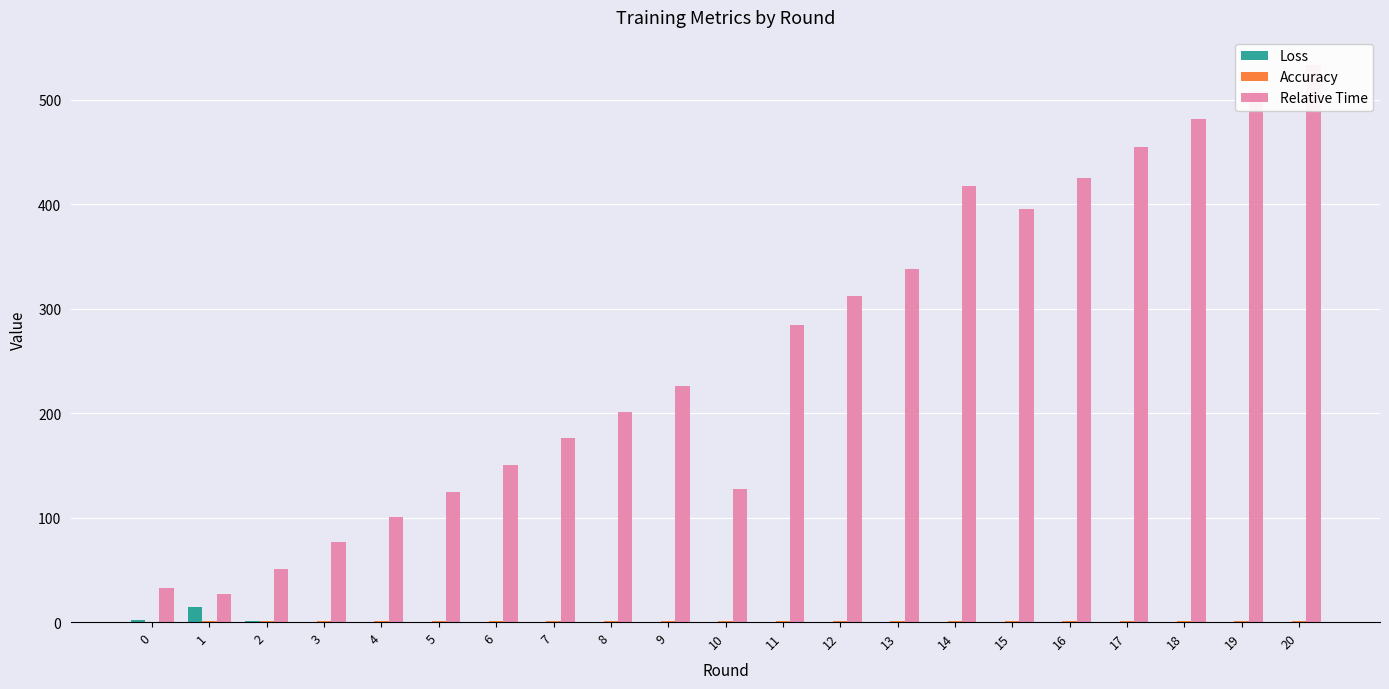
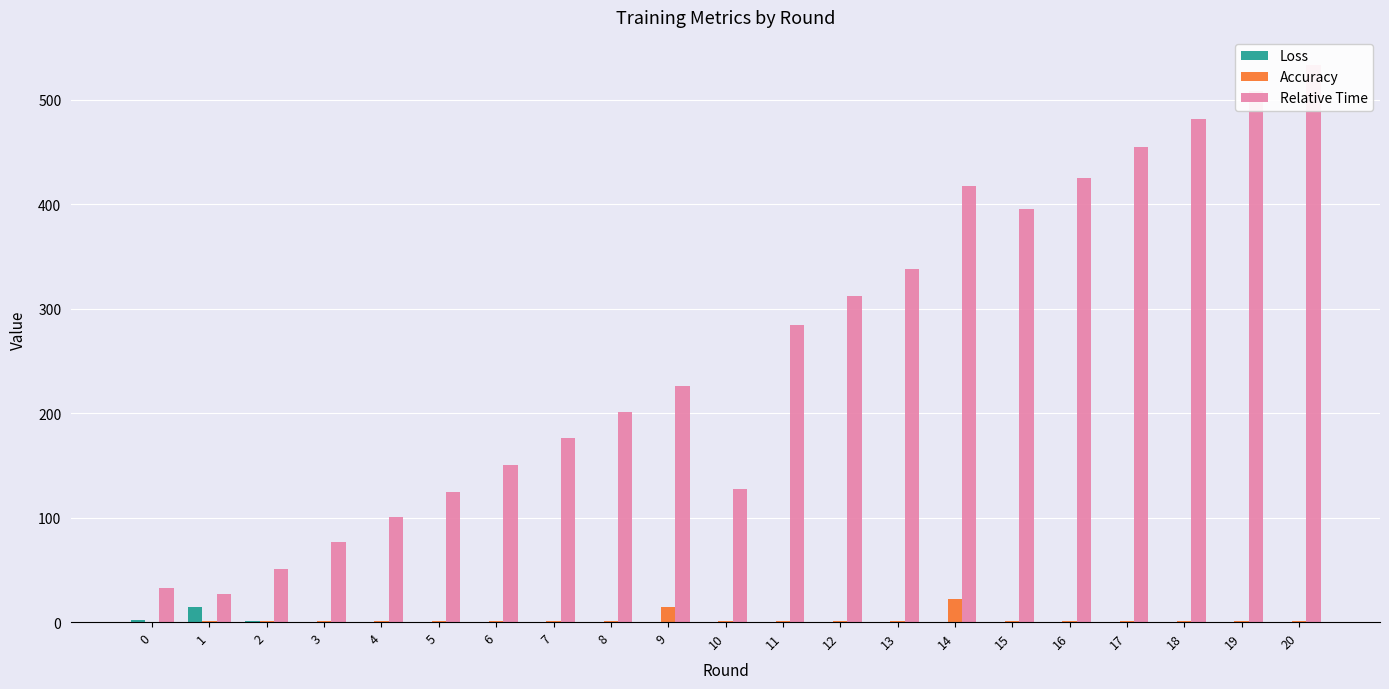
  {
    "Loss": {
      "1": 15
    },
    "Accuracy": {
-     "9": 1,
-     "14": 1
+     "9": 15,
+     "14": 22
    },
    "Relative Time": {
      "0": 32,
      "1": 27,
      "2": 51,
      "3": 76,
      "4": 100,
      "5": 124,
      "6": 150,
      "7": 176,
      "8": 201,
      "9": 226,
      "10": 127,
      "11": 284,
      "12": 313,
      "13": 338,
      "14": 417,
      "15": 396,
      "16": 425,
      "17": 455,
      "18": 481
    }
  }
